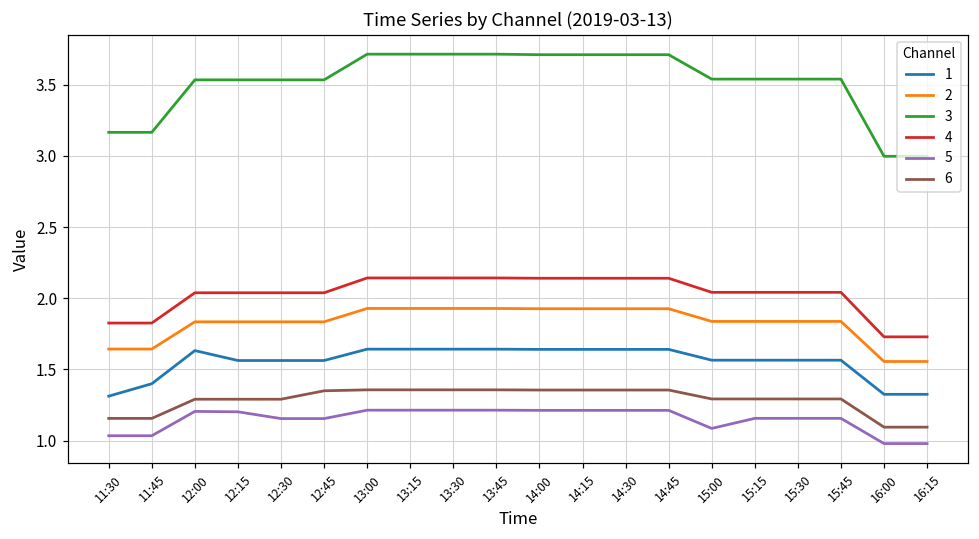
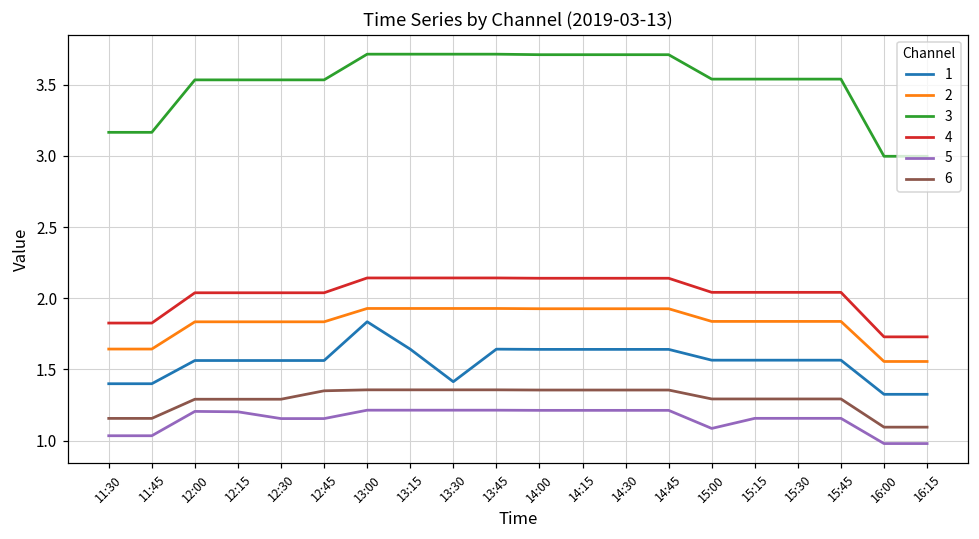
  {
    "1": {
-     "11:30": 1.31,
+     "11:30": 1.40,
      "11:45": 1.40,
-     "12:00": 1.63,
+     "12:00": 1.56,
      "12:15": 1.56,
      "12:30": 1.56,
      "12:45": 1.56,
-     "13:00": 1.64,
+     "13:00": 1.84,
      "13:15": 1.64,
-     "13:30": 1.64,
+     "13:30": 1.41,
      "13:45": 1.64,
      "14:00": 1.64,
      "14:15": 1.64,
      "14:30": 1.64,
      "14:45": 1.64,
      "15:00": 1.57,
      "15:15": 1.57,
      "15:30": 1.57,
      "15:45": 1.57,
      "16:00": 1.33,
      "16:15": 1.33
    },
    "2": {
      "11:30": 1.64,
      "11:45": 1.64,
      "12:00": 1.83,
      "12:15": 1.83,
      "12:30": 1.83,
      "12:45": 1.83,
      "13:00": 1.93,
      "13:15": 1.93,
      "13:30": 1.93,
      "13:45": 1.93,
      "14:00": 1.93,
      "14:15": 1.93,
      "14:30": 1.93,
      "14:45": 1.93,
      "15:00": 1.84,
      "15:15": 1.84,
      "15:30": 1.84,
      "15:45": 1.84,
      "16:00": 1.56,
      "16:15": 1.56
    },
    "3": {
      "11:30": 3.17,
      "11:45": 3.17,
      "12:00": 3.53,
      "12:15": 3.53,
      "12:30": 3.53,
      "12:45": 3.53,
      "13:00": 3.71,
      "13:15": 3.71,
      "13:30": 3.71,
      "13:45": 3.71,
      "14:00": 3.71,
      "14:15": 3.71,
      "14:30": 3.71,
      "14:45": 3.71,
      "15:00": 3.54,
      "15:15": 3.54,
      "15:30": 3.54,
      "15:45": 3.54,
      "16:00": 3.00
    },
    "4": {
      "11:30": 1.83,
      "11:45": 1.83,
      "12:00": 2.04,
      "12:15": 2.04,
      "12:30": 2.04,
      "12:45": 2.04,
      "13:00": 2.14,
      "13:15": 2.14,
      "13:30": 2.14,
      "13:45": 2.14,
      "14:00": 2.14,
      "14:15": 2.14,
      "14:30": 2.14,
      "14:45": 2.14,
      "15:00": 2.04,
      "15:15": 2.04,
      "15:30": 2.04,
      "15:45": 2.04,
      "16:00": 1.73,
      "16:15": 1.73
    },
    "5": {
      "11:30": 1.03,
      "11:45": 1.03,
      "12:00": 1.21,
      "12:15": 1.20,
      "12:30": 1.16,
      "12:45": 1.16,
      "13:00": 1.21,
      "13:15": 1.21,
      "13:30": 1.21,
      "13:45": 1.21,
      "14:00": 1.21,
      "14:15": 1.21,
      "14:30": 1.21,
      "14:45": 1.21,
      "15:00": 1.09,
      "15:15": 1.16,
      "15:30": 1.16,
      "15:45": 1.16,
      "16:00": 0.98,
      "16:15": 0.98
    },
    "6": {
      "11:30": 1.16,
      "11:45": 1.16,
      "12:00": 1.29,
      "12:15": 1.29,
      "12:30": 1.29,
      "12:45": 1.35,
      "13:00": 1.36,
      "13:15": 1.36,
      "13:30": 1.36,
      "13:45": 1.36,
      "14:00": 1.36,
      "14:15": 1.36,
      "14:30": 1.36,
      "14:45": 1.36,
      "15:00": 1.29,
      "15:15": 1.29,
      "15:30": 1.29,
      "15:45": 1.29,
      "16:00": 1.10,
      "16:15": 1.10
    }
  }
